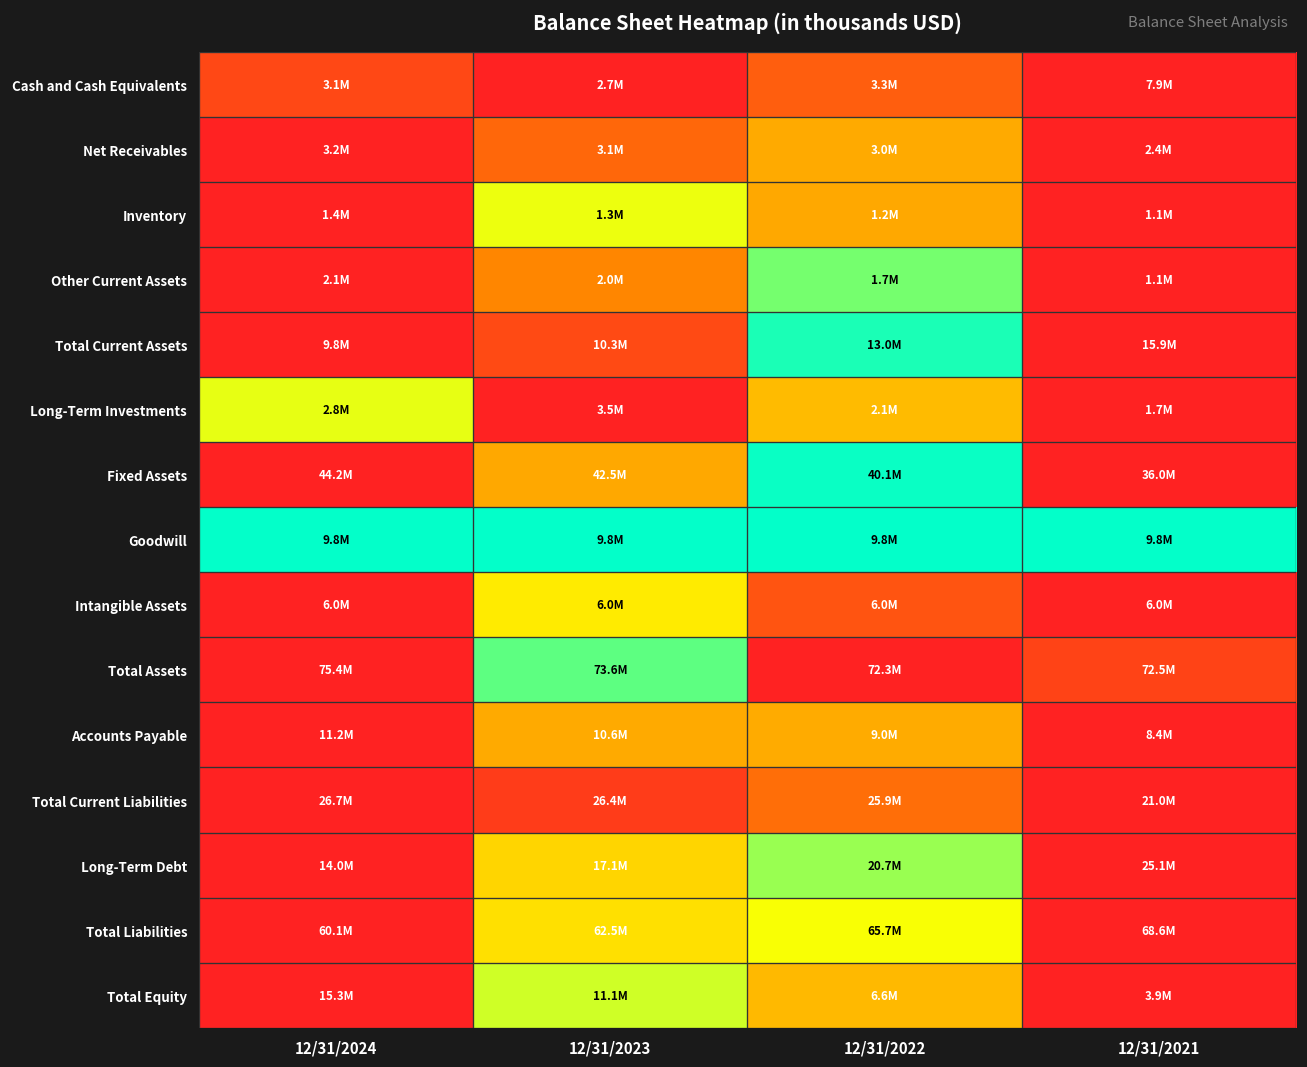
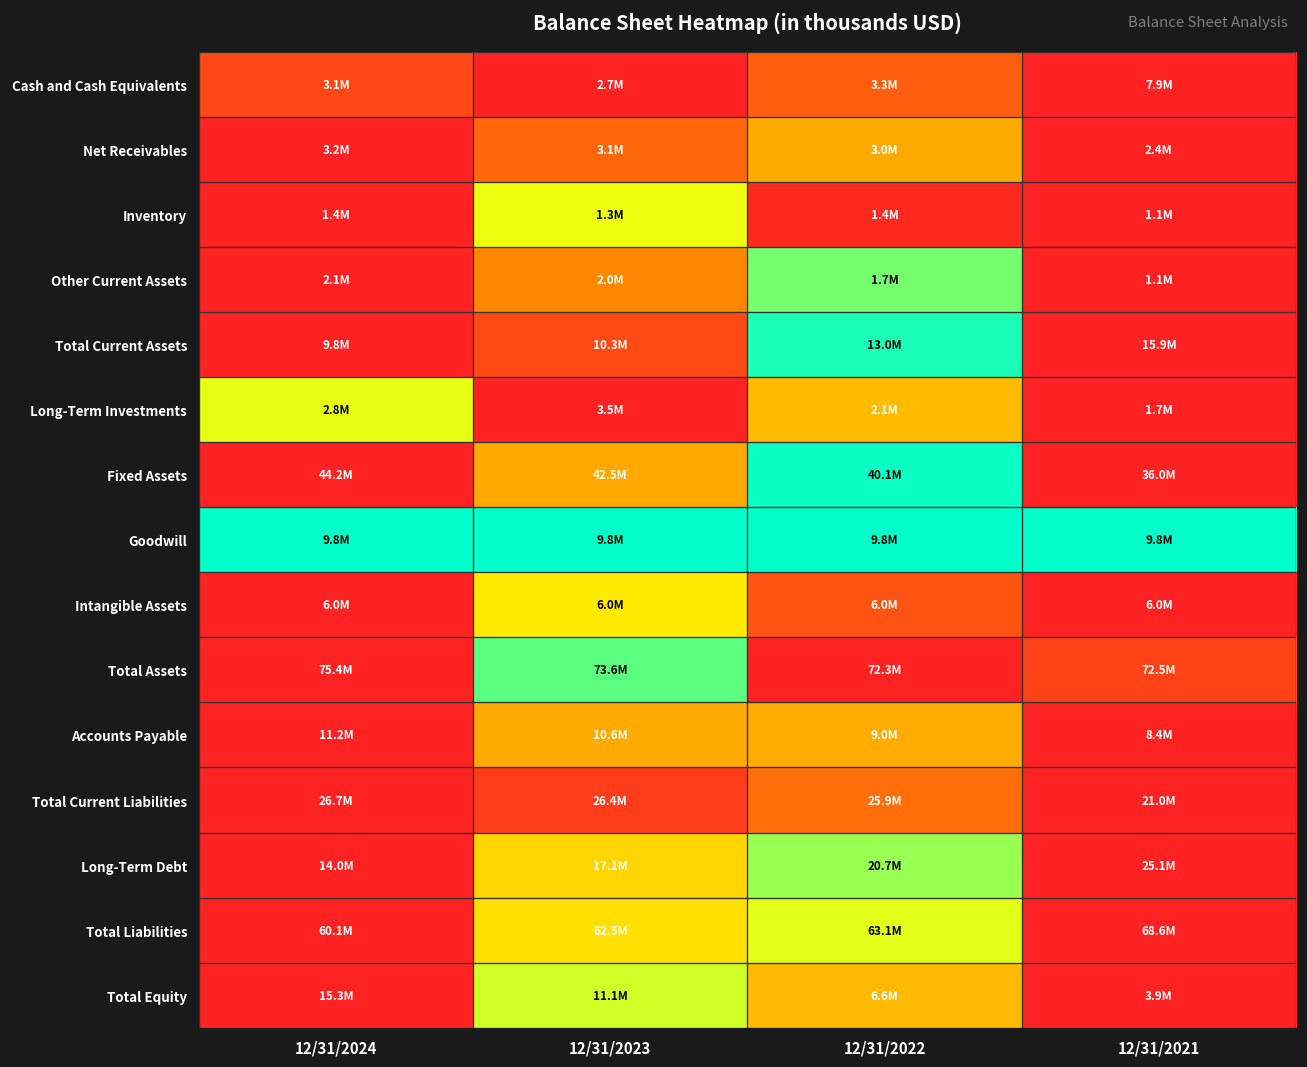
  {
    "Cash and Cash Equivalents": {
      "12/31/2024": "3.1M",
      "12/31/2023": "2.7M",
      "12/31/2022": "3.3M",
      "12/31/2021": "7.9M"
    },
    "Net Receivables": {
      "12/31/2024": "3.2M",
      "12/31/2023": "3.1M",
      "12/31/2022": "3.0M",
      "12/31/2021": "2.4M"
    },
    "Inventory": {
      "12/31/2024": "1.4M",
      "12/31/2023": "1.3M",
-     "12/31/2022": "1.2M",
+     "12/31/2022": "1.4M",
      "12/31/2021": "1.1M"
    },
    "Other Current Assets": {
      "12/31/2024": "2.1M",
      "12/31/2023": "2.0M",
      "12/31/2022": "1.7M",
      "12/31/2021": "1.1M"
    },
    "Total Current Assets": {
      "12/31/2024": "9.8M",
      "12/31/2023": "10.3M",
      "12/31/2022": "13.0M",
      "12/31/2021": "15.9M"
    },
    "Long-Term Investments": {
      "12/31/2024": "2.8M",
      "12/31/2023": "3.5M",
      "12/31/2022": "2.1M",
      "12/31/2021": "1.7M"
    },
    "Fixed Assets": {
      "12/31/2024": "44.2M",
      "12/31/2023": "42.5M",
      "12/31/2022": "40.1M",
      "12/31/2021": "36.0M"
    },
    "Goodwill": {
      "12/31/2024": "9.8M",
      "12/31/2023": "9.8M",
      "12/31/2022": "9.8M",
      "12/31/2021": "9.8M"
    },
    "Intangible Assets": {
      "12/31/2024": "6.0M",
      "12/31/2023": "6.0M",
      "12/31/2022": "6.0M",
      "12/31/2021": "6.0M"
    },
    "Total Assets": {
      "12/31/2024": "75.4M",
      "12/31/2023": "73.6M",
      "12/31/2022": "72.3M",
      "12/31/2021": "72.5M"
    },
    "Accounts Payable": {
      "12/31/2024": "11.2M",
      "12/31/2023": "10.6M",
      "12/31/2022": "9.0M",
      "12/31/2021": "8.4M"
    },
    "Total Current Liabilities": {
      "12/31/2024": "26.7M",
      "12/31/2023": "26.4M",
      "12/31/2022": "25.9M",
      "12/31/2021": "21.0M"
    },
    "Long-Term Debt": {
      "12/31/2024": "14.0M",
      "12/31/2023": "17.1M",
      "12/31/2022": "20.7M",
      "12/31/2021": "25.1M"
    },
    "Total Liabilities": {
      "12/31/2024": "60.1M",
      "12/31/2023": "62.5M",
-     "12/31/2022": "65.7M",
+     "12/31/2022": "63.1M",
      "12/31/2021": "68.6M"
    },
    "Total Equity": {
      "12/31/2024": "15.3M",
      "12/31/2023": "11.1M",
      "12/31/2022": "6.6M",
      "12/31/2021": "3.9M"
    }
  }
